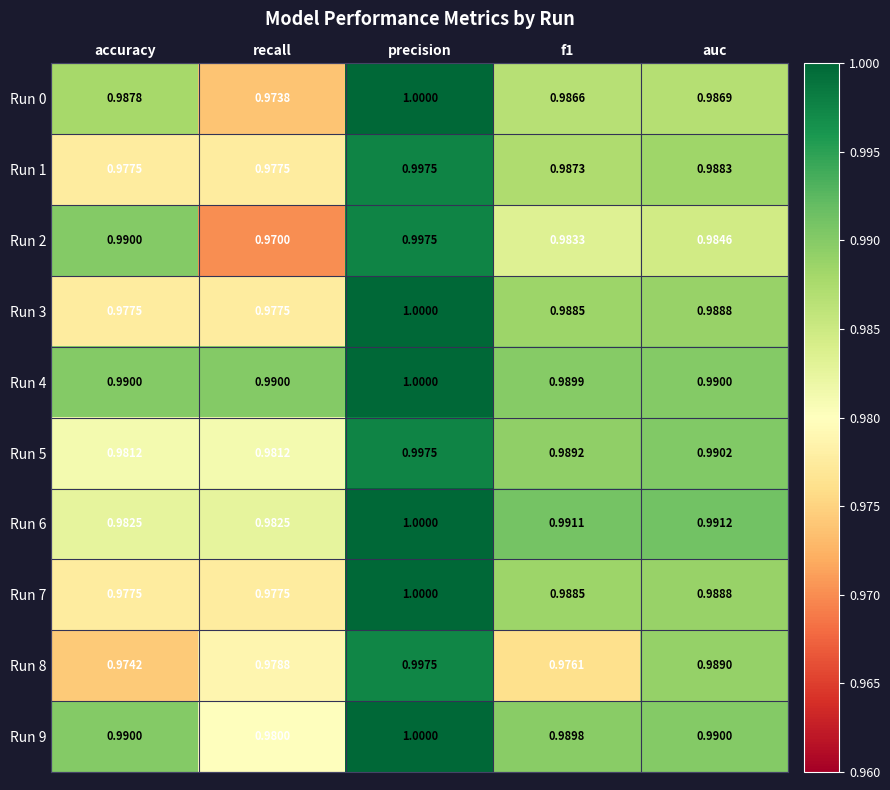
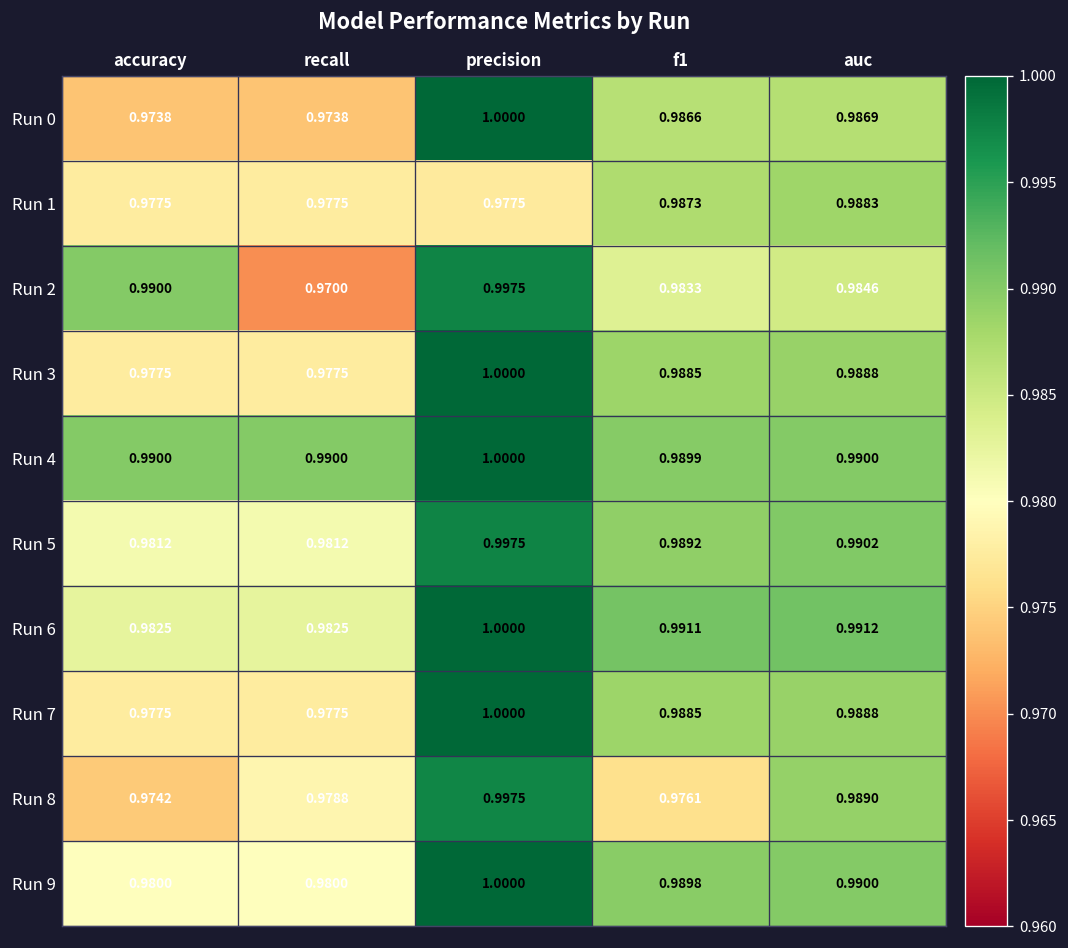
  {
    "Run 0": {
-     "accuracy": 0.9878,
+     "accuracy": 0.9738,
      "recall": 0.9738,
      "precision": 1.0000,
      "f1": 0.9866,
      "auc": 0.9869
    },
    "Run 1": {
      "accuracy": 0.9775,
      "recall": 0.9775,
-     "precision": 0.9975,
+     "precision": 0.9775,
      "f1": 0.9873,
      "auc": 0.9883
    },
    "Run 2": {
      "accuracy": 0.9900,
      "recall": 0.9700,
      "precision": 0.9975,
      "f1": 0.9833,
      "auc": 0.9846
    },
    "Run 3": {
      "accuracy": 0.9775,
      "recall": 0.9775,
      "precision": 1.0000,
      "f1": 0.9885,
      "auc": 0.9888
    },
    "Run 4": {
      "accuracy": 0.9900,
      "recall": 0.9900,
      "precision": 1.0000,
      "f1": 0.9899,
      "auc": 0.9900
    },
    "Run 5": {
      "accuracy": 0.9812,
      "recall": 0.9812,
      "precision": 0.9975,
      "f1": 0.9892,
      "auc": 0.9902
    },
    "Run 6": {
      "accuracy": 0.9825,
      "recall": 0.9825,
      "precision": 1.0000,
      "f1": 0.9911,
      "auc": 0.9912
    },
    "Run 7": {
      "accuracy": 0.9775,
      "recall": 0.9775,
      "precision": 1.0000,
      "f1": 0.9885,
      "auc": 0.9888
    },
    "Run 8": {
      "accuracy": 0.9742,
      "recall": 0.9788,
      "precision": 0.9975,
      "f1": 0.9761,
      "auc": 0.9890
    },
    "Run 9": {
-     "accuracy": 0.9900,
+     "accuracy": 0.9800,
      "recall": 0.9800,
      "precision": 1.0000,
      "f1": 0.9898,
      "auc": 0.9900
    }
  }
